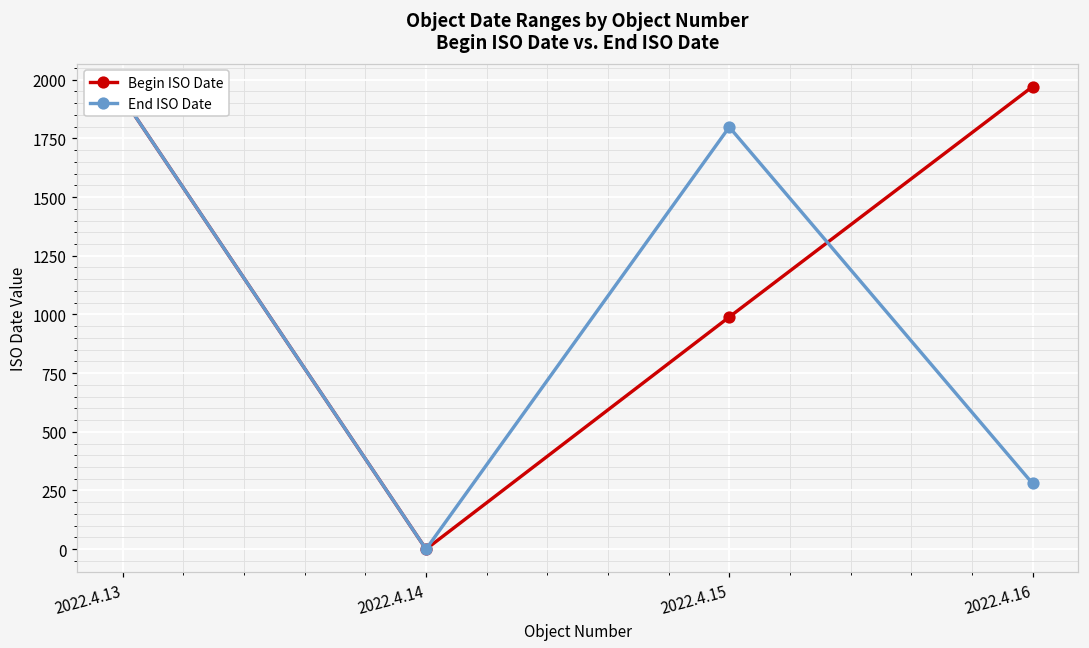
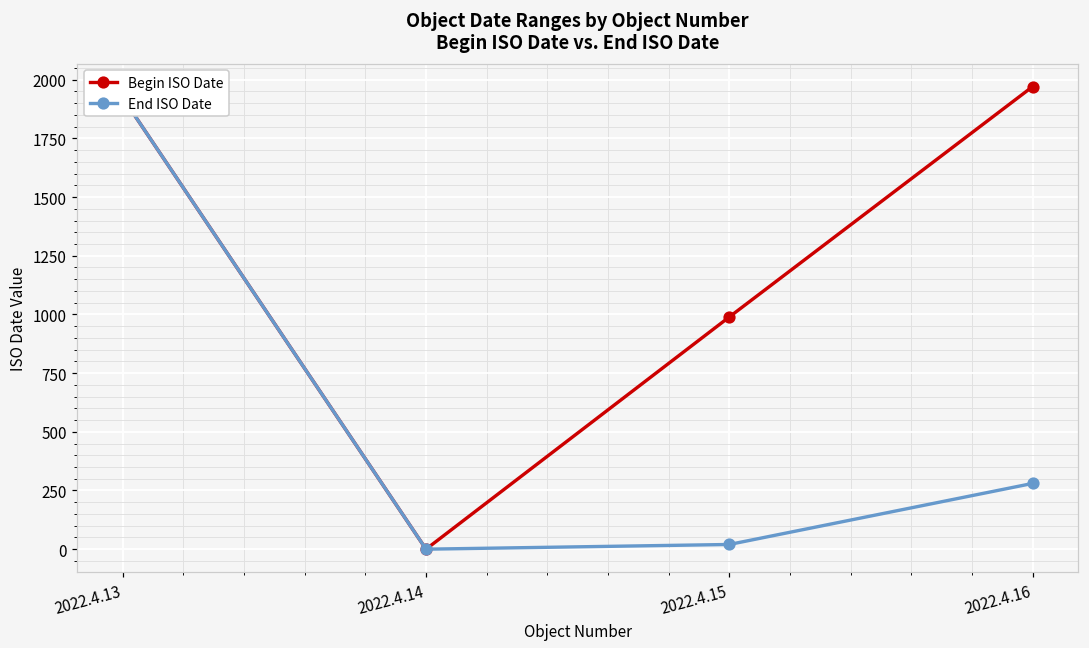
  {
    "Begin ISO Date": {
      "2022.4.15": 990,
      "2022.4.16": 1970
    },
    "End ISO Date": {
-     "2022.4.15": 1800,
+     "2022.4.15": 20,
      "2022.4.16": 280
    }
  }
